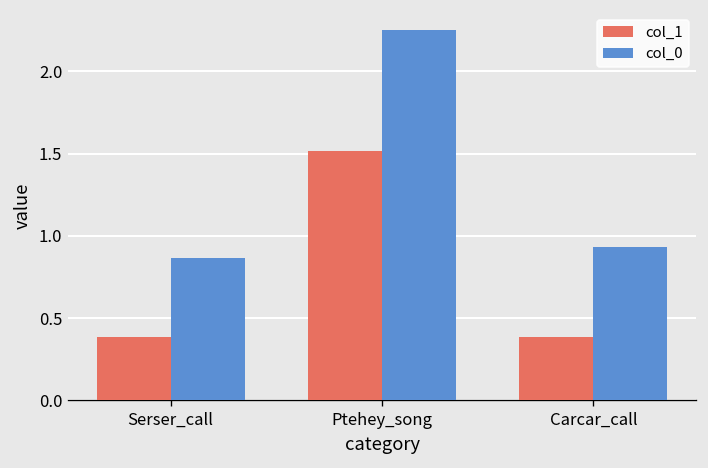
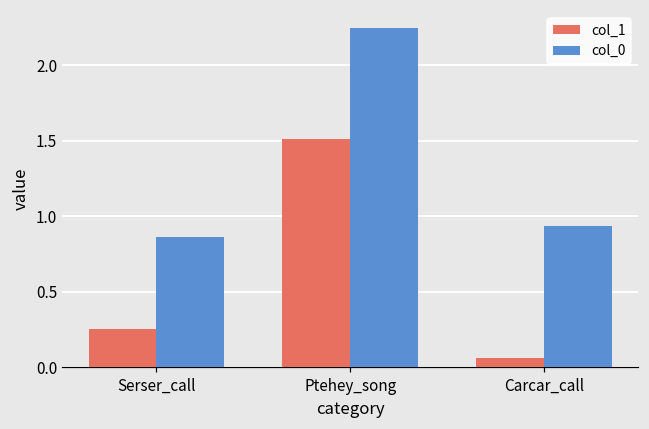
  {
    "col_1": {
-     "Serser_call": 0.39,
+     "Serser_call": 0.26,
      "Ptehey_song": 1.51,
-     "Carcar_call": 0.39
+     "Carcar_call": 0.06
    },
    "col_0": {
      "Serser_call": 0.87,
      "Ptehey_song": 2.25,
      "Carcar_call": 0.94
    }
  }
